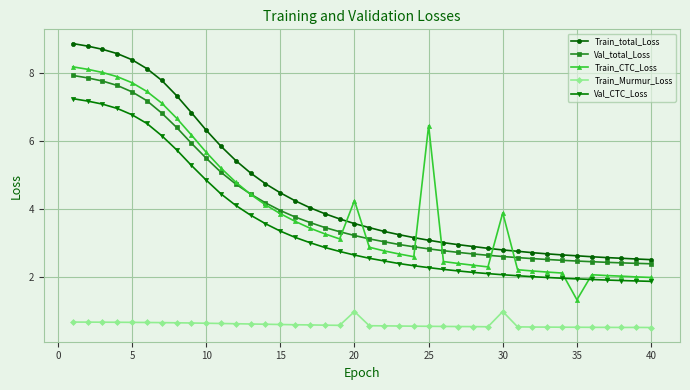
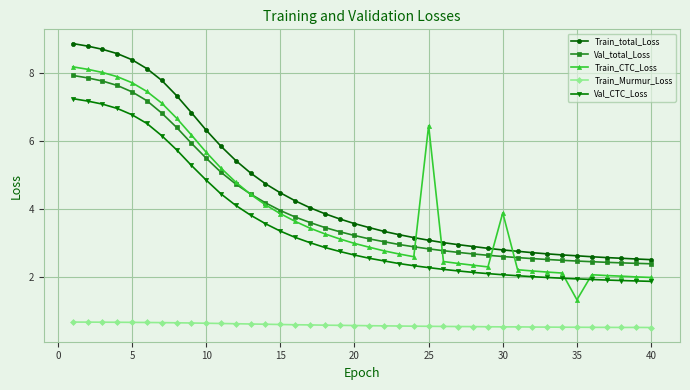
  {
    "Train_CTC_Loss": {
      "5": 7.7,
      "10": 5.7,
      "15": 3.9,
-     "20": 4.3,
+     "20": 3.0,
      "25": 6.5,
      "30": 3.9,
      "35": 1.3,
      "40": 2.0
    },
    "Train_Murmur_Loss": {
      "5": 0.7,
      "10": 0.7,
      "15": 0.6,
-     "20": 1.0,
+     "20": 0.6,
      "25": 0.6,
-     "30": 1.0,
+     "30": 0.5,
      "35": 0.5,
      "40": 0.5
    }
  }
